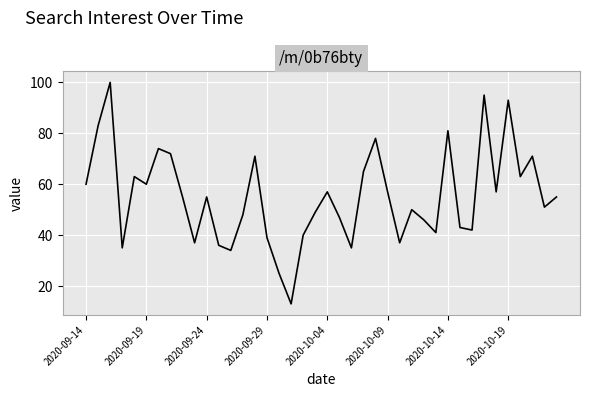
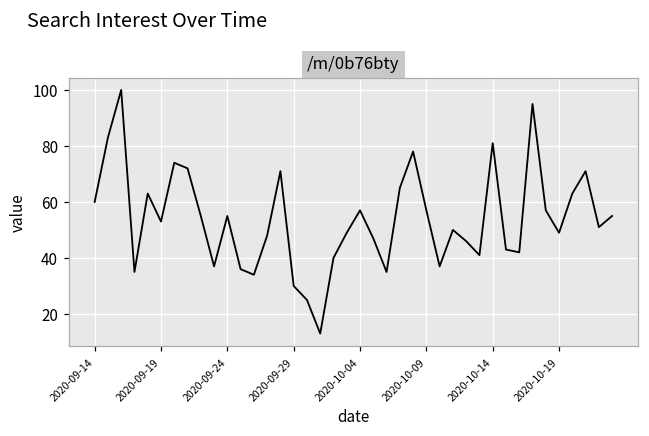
  {
    "2020-09-14": 60,
-   "2020-09-19": 60,
+   "2020-09-19": 53,
    "2020-09-24": 55,
-   "2020-09-29": 39,
+   "2020-09-29": 30,
    "2020-10-04": 57,
    "2020-10-09": 57,
    "2020-10-14": 81,
-   "2020-10-19": 93
+   "2020-10-19": 49
  }
